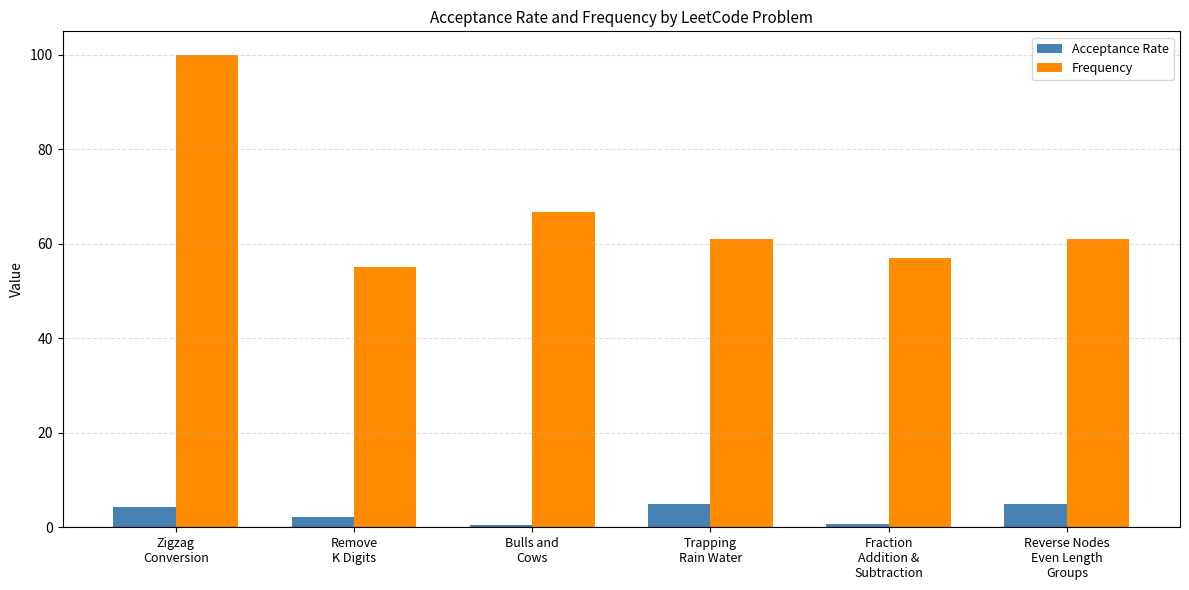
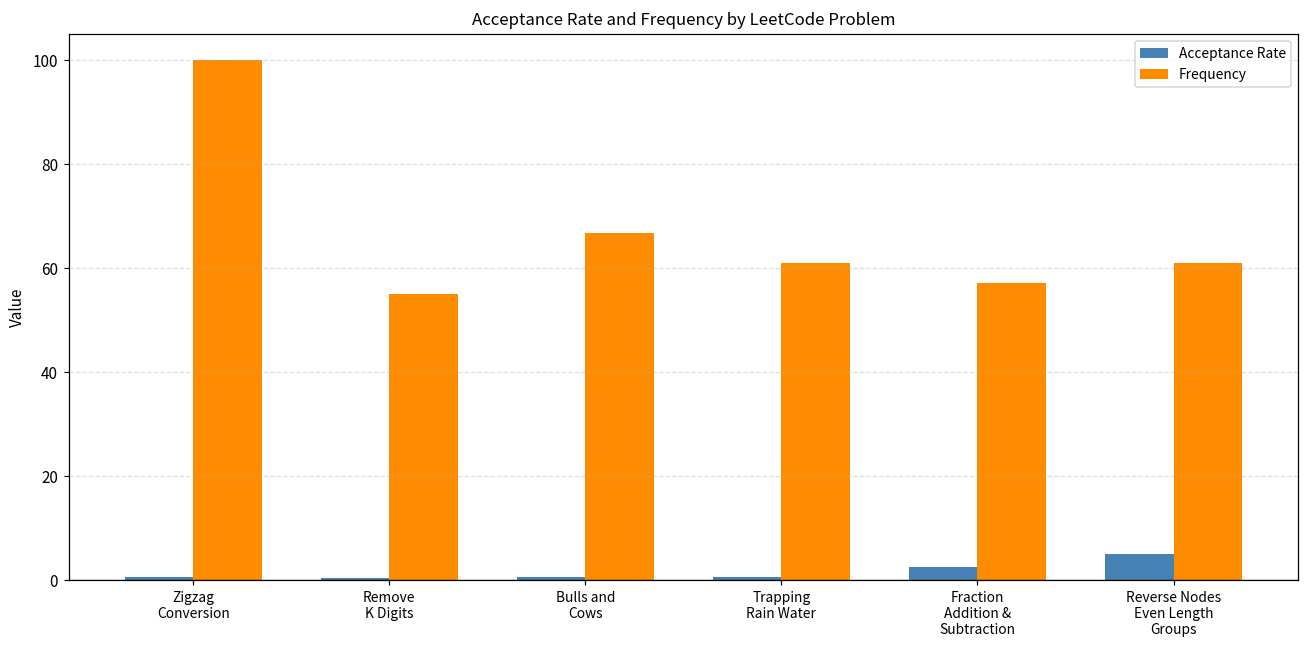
  {
    "Acceptance Rate": {
-     "Zigzag Conversion": 4,
-     "Remove K Digits": 2,
-     "Trapping Rain Water": 5,
-     "Fraction Addition & Subtraction": 1,
+     "Zigzag Conversion": 1,
+     "Remove K Digits": 0,
+     "Trapping Rain Water": 1,
+     "Fraction Addition & Subtraction": 2,
      "Reverse Nodes Even Length Groups": 5
    },
    "Frequency": {
      "Zigzag Conversion": 100,
      "Remove K Digits": 55,
      "Bulls and Cows": 67,
      "Trapping Rain Water": 61,
      "Fraction Addition & Subtraction": 57,
      "Reverse Nodes Even Length Groups": 61
    }
  }
